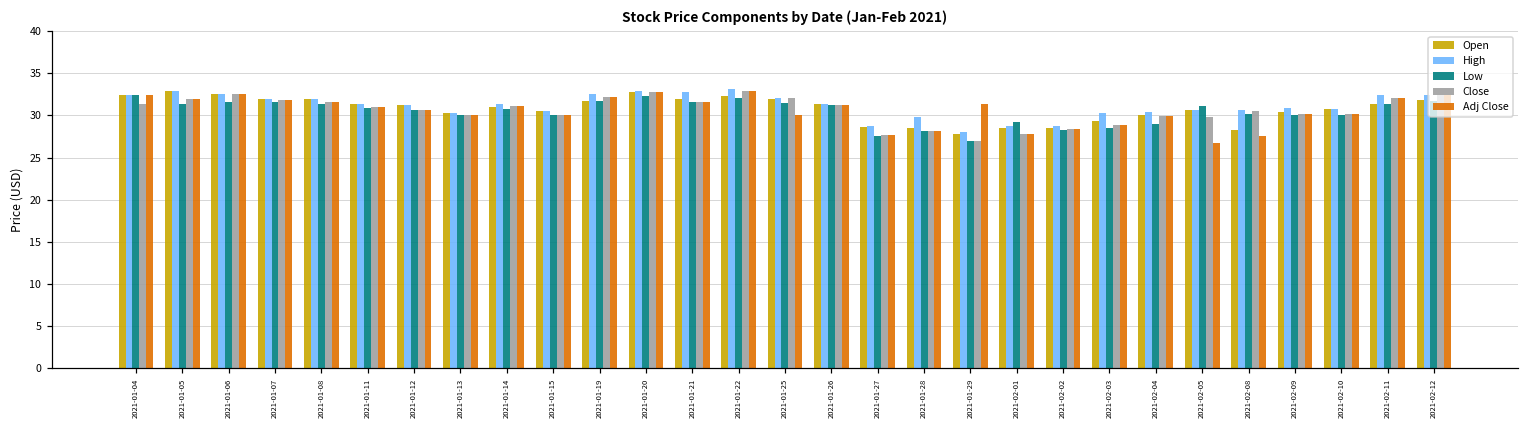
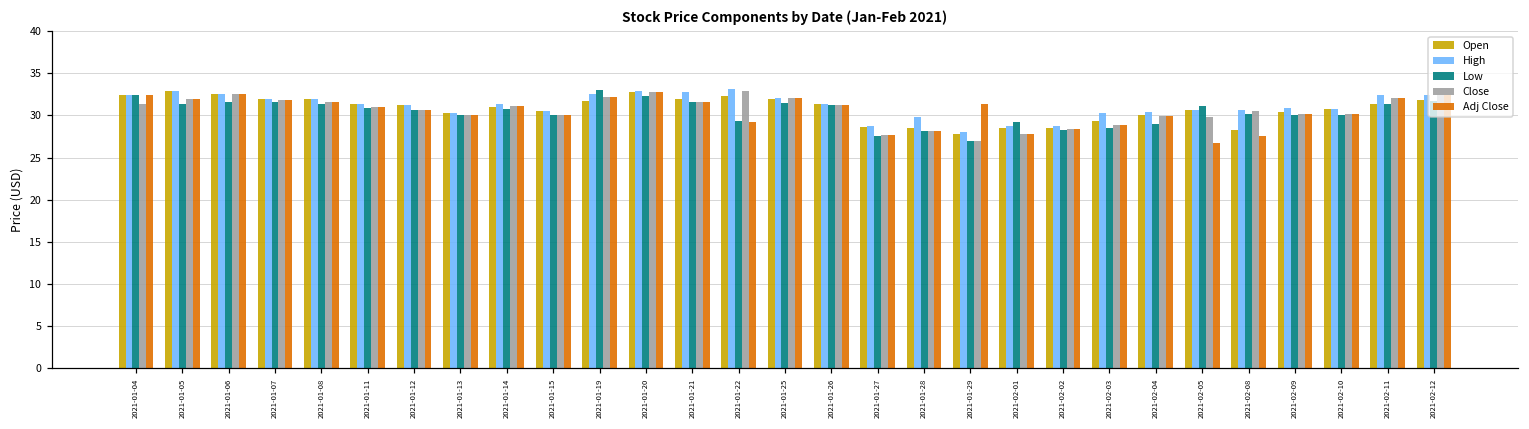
  {
    "Open": {
      "2021-01-04": 32,
      "2021-01-05": 33,
      "2021-01-06": 33,
      "2021-01-07": 32,
      "2021-01-08": 32,
      "2021-01-11": 31,
      "2021-01-12": 31,
      "2021-01-13": 30,
      "2021-01-14": 31,
      "2021-01-15": 31,
      "2021-01-19": 32,
      "2021-01-20": 33,
      "2021-01-21": 32,
      "2021-01-22": 32,
      "2021-01-25": 32,
      "2021-01-26": 31,
      "2021-01-27": 29,
      "2021-01-28": 28,
      "2021-01-29": 28,
      "2021-02-01": 29,
      "2021-02-02": 28,
      "2021-02-03": 29,
      "2021-02-04": 30,
      "2021-02-05": 31,
      "2021-02-08": 28,
      "2021-02-09": 30,
      "2021-02-10": 31,
      "2021-02-11": 31,
      "2021-02-12": 32
    },
    "High": {
      "2021-01-04": 32,
      "2021-01-05": 33,
      "2021-01-06": 33,
      "2021-01-07": 32,
      "2021-01-08": 32,
      "2021-01-11": 31,
      "2021-01-12": 31,
      "2021-01-13": 30,
      "2021-01-14": 31,
      "2021-01-15": 31,
      "2021-01-19": 33,
      "2021-01-20": 33,
      "2021-01-21": 33,
      "2021-01-22": 33,
      "2021-01-25": 32,
      "2021-01-26": 31,
      "2021-01-27": 29,
      "2021-01-28": 30,
      "2021-01-29": 28,
      "2021-02-01": 29,
      "2021-02-02": 29,
      "2021-02-03": 30,
      "2021-02-04": 30,
      "2021-02-05": 31,
      "2021-02-08": 31,
      "2021-02-09": 31,
      "2021-02-10": 31,
      "2021-02-11": 32,
      "2021-02-12": 32
    },
    "Low": {
      "2021-01-04": 32,
      "2021-01-05": 31,
      "2021-01-06": 32,
      "2021-01-07": 32,
      "2021-01-08": 31,
      "2021-01-11": 31,
      "2021-01-12": 31,
      "2021-01-13": 30,
      "2021-01-14": 31,
      "2021-01-15": 30,
-     "2021-01-19": 32,
+     "2021-01-19": 33,
      "2021-01-20": 32,
      "2021-01-21": 32,
-     "2021-01-22": 32,
+     "2021-01-22": 29,
      "2021-01-25": 31,
      "2021-01-26": 31,
      "2021-01-27": 28,
      "2021-01-28": 28,
      "2021-01-29": 27,
      "2021-02-01": 29,
      "2021-02-02": 28,
      "2021-02-03": 29,
      "2021-02-04": 29,
      "2021-02-05": 31,
      "2021-02-08": 30,
      "2021-02-09": 30,
      "2021-02-10": 30,
      "2021-02-11": 31
    },
    "Close": {
      "2021-01-04": 31,
      "2021-01-05": 32,
      "2021-01-06": 33,
      "2021-01-07": 32,
      "2021-01-08": 32,
      "2021-01-11": 31,
      "2021-01-12": 31,
      "2021-01-13": 30,
      "2021-01-14": 31,
      "2021-01-15": 30,
      "2021-01-19": 32,
      "2021-01-20": 33,
      "2021-01-21": 32,
      "2021-01-22": 33,
      "2021-01-25": 32,
      "2021-01-26": 31,
      "2021-01-27": 28,
      "2021-01-28": 28,
      "2021-01-29": 27,
      "2021-02-01": 28,
      "2021-02-02": 28,
      "2021-02-03": 29,
      "2021-02-04": 30,
      "2021-02-05": 30,
      "2021-02-08": 31,
      "2021-02-09": 30,
      "2021-02-10": 30,
      "2021-02-11": 32
    },
    "Adj Close": {
      "2021-01-04": 32,
      "2021-01-05": 32,
      "2021-01-06": 33,
      "2021-01-07": 32,
      "2021-01-08": 32,
      "2021-01-11": 31,
      "2021-01-12": 31,
      "2021-01-13": 30,
      "2021-01-14": 31,
      "2021-01-15": 30,
      "2021-01-19": 32,
      "2021-01-20": 33,
      "2021-01-21": 32,
-     "2021-01-22": 33,
-     "2021-01-25": 30,
+     "2021-01-22": 29,
+     "2021-01-25": 32,
      "2021-01-26": 31,
      "2021-01-27": 28,
      "2021-01-28": 28,
      "2021-01-29": 31,
      "2021-02-01": 28,
      "2021-02-02": 28,
      "2021-02-03": 29,
      "2021-02-04": 30,
      "2021-02-05": 27,
      "2021-02-08": 28,
      "2021-02-09": 30,
      "2021-02-10": 30,
      "2021-02-11": 32
    }
  }
